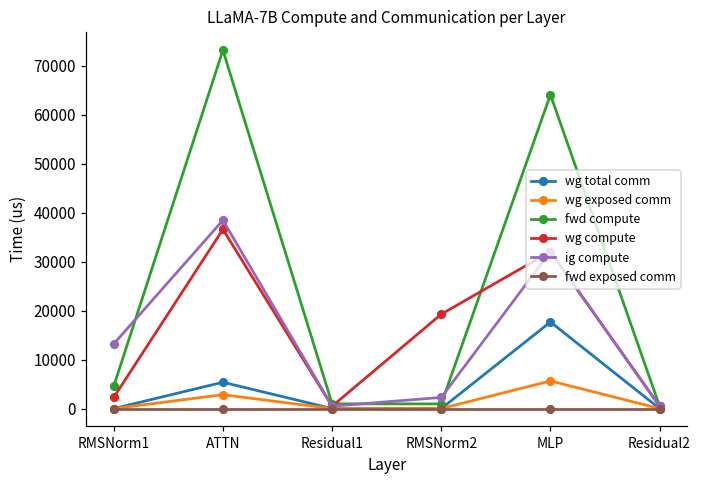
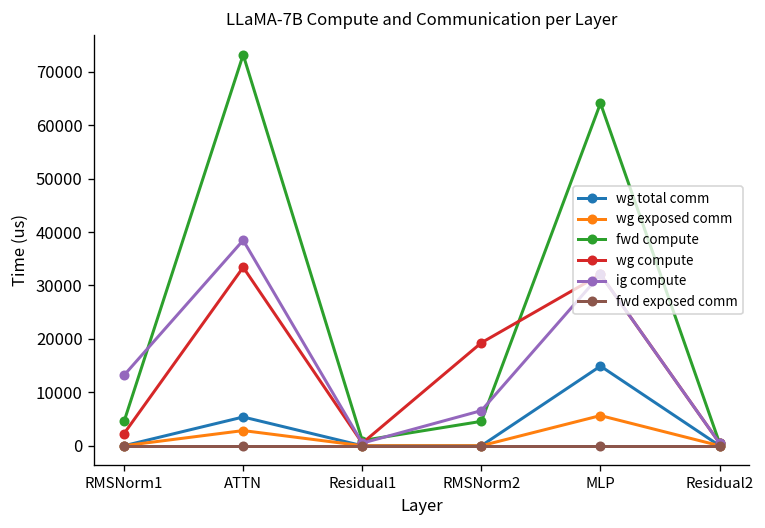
  {
    "wg total comm": {
      "ATTN": 5000,
-     "MLP": 18000
+     "MLP": 15000
    },
    "wg exposed comm": {
      "ATTN": 3000,
      "MLP": 6000
    },
    "fwd compute": {
      "RMSNorm1": 5000,
      "ATTN": 73000,
-     "RMSNorm2": 1000,
+     "RMSNorm2": 5000,
      "MLP": 64000
    },
    "wg compute": {
      "RMSNorm1": 2000,
-     "ATTN": 37000,
+     "ATTN": 33000,
      "RMSNorm2": 19000
    },
    "ig compute": {
      "RMSNorm1": 13000,
      "ATTN": 38000,
-     "RMSNorm2": 2000
+     "RMSNorm2": 7000
    },
    "fwd exposed comm": {
      "ATTN": 0,
      "MLP": 0
    }
  }
